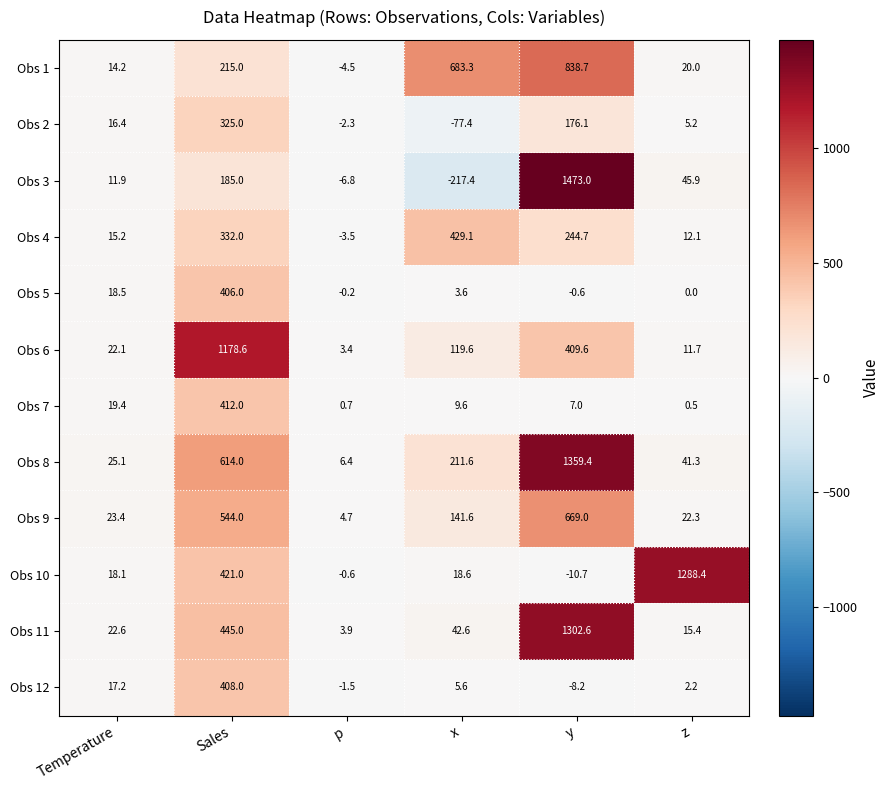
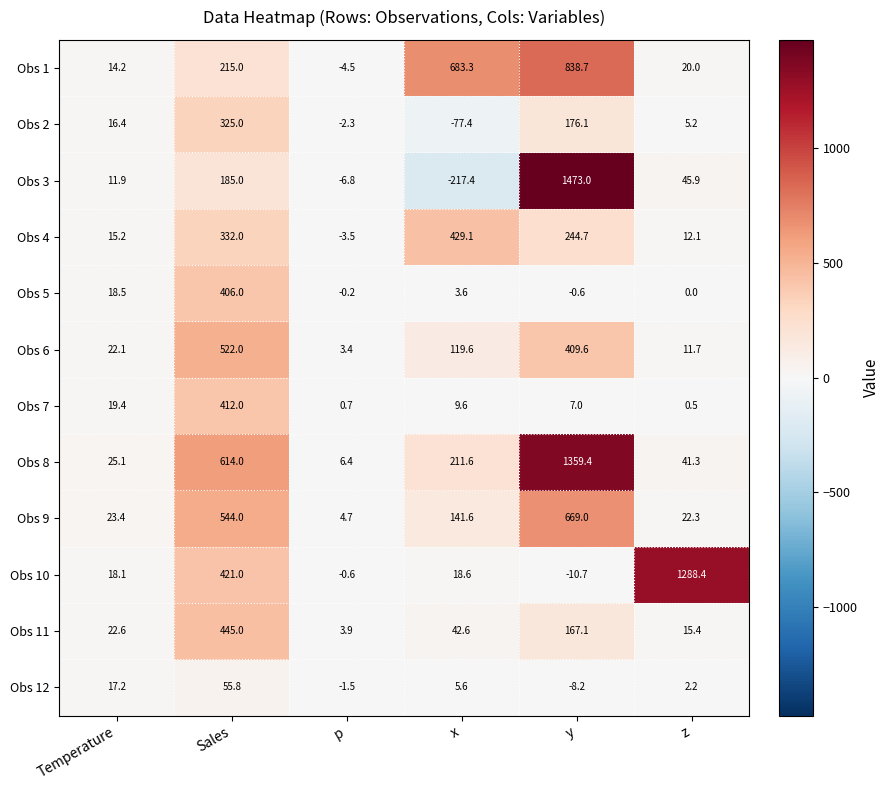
  {
    "Obs 1": {
      "Temperature": 14.2,
      "Sales": 215.0,
      "p": -4.5,
      "x": 683.3,
      "y": 838.7,
      "z": 20.0
    },
    "Obs 2": {
      "Temperature": 16.4,
      "Sales": 325.0,
      "p": -2.3,
      "x": -77.4,
      "y": 176.1,
      "z": 5.2
    },
    "Obs 3": {
      "Temperature": 11.9,
      "Sales": 185.0,
      "p": -6.8,
      "x": -217.4,
      "y": 1473.0,
      "z": 45.9
    },
    "Obs 4": {
      "Temperature": 15.2,
      "Sales": 332.0,
      "p": -3.5,
      "x": 429.1,
      "y": 244.7,
      "z": 12.1
    },
    "Obs 5": {
      "Temperature": 18.5,
      "Sales": 406.0,
      "p": -0.2,
      "x": 3.6,
      "y": -0.6,
      "z": 0.0
    },
    "Obs 6": {
      "Temperature": 22.1,
-     "Sales": 1178.6,
+     "Sales": 522.0,
      "p": 3.4,
      "x": 119.6,
      "y": 409.6,
      "z": 11.7
    },
    "Obs 7": {
      "Temperature": 19.4,
      "Sales": 412.0,
      "p": 0.7,
      "x": 9.6,
      "y": 7.0,
      "z": 0.5
    },
    "Obs 8": {
      "Temperature": 25.1,
      "Sales": 614.0,
      "p": 6.4,
      "x": 211.6,
      "y": 1359.4,
      "z": 41.3
    },
    "Obs 9": {
      "Temperature": 23.4,
      "Sales": 544.0,
      "p": 4.7,
      "x": 141.6,
      "y": 669.0,
      "z": 22.3
    },
    "Obs 10": {
      "Temperature": 18.1,
      "Sales": 421.0,
      "p": -0.6,
      "x": 18.6,
      "y": -10.7,
      "z": 1288.4
    },
    "Obs 11": {
      "Temperature": 22.6,
      "Sales": 445.0,
      "p": 3.9,
      "x": 42.6,
-     "y": 1302.6,
+     "y": 167.1,
      "z": 15.4
    },
    "Obs 12": {
      "Temperature": 17.2,
-     "Sales": 408.0,
+     "Sales": 55.8,
      "p": -1.5,
      "x": 5.6,
      "y": -8.2,
      "z": 2.2
    }
  }
